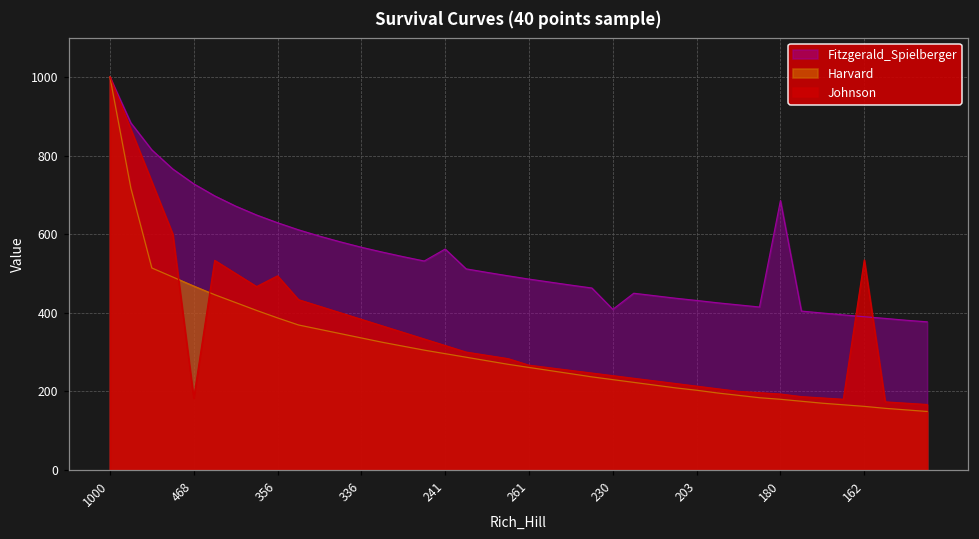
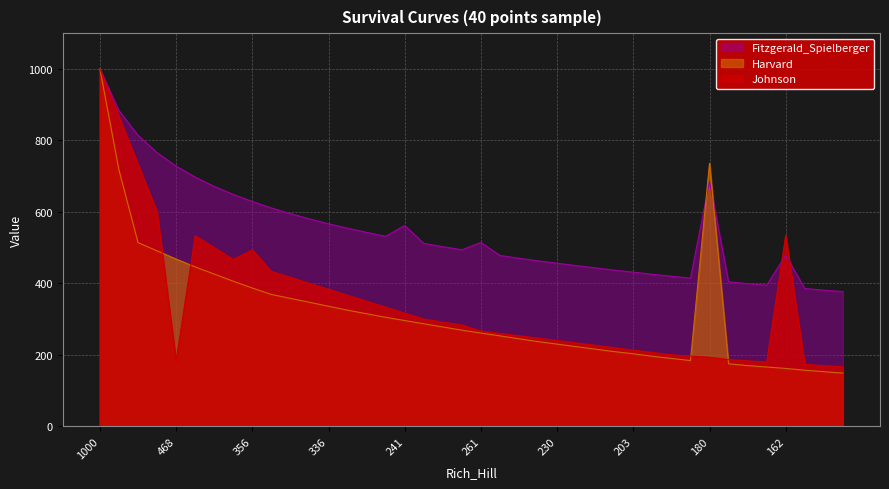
  {
    "Fitzgerald_Spielberger": {
      "468": 730,
      "356": 630,
      "336": 570,
      "241": 560,
-     "261": 490,
-     "230": 410,
+     "261": 510,
+     "230": 460,
      "203": 430,
      "180": 690,
-     "162": 390
+     "162": 480
    },
    "Harvard": {
      "468": 470,
      "356": 390,
      "336": 340,
      "241": 300,
      "230": 230,
      "203": 200,
-     "180": 180,
+     "180": 740,
      "162": 160
    },
    "Johnson": {
      "468": 180,
      "356": 490,
      "336": 380,
      "241": 320,
      "230": 240,
      "203": 210,
      "180": 190,
      "162": 530
    }
  }
